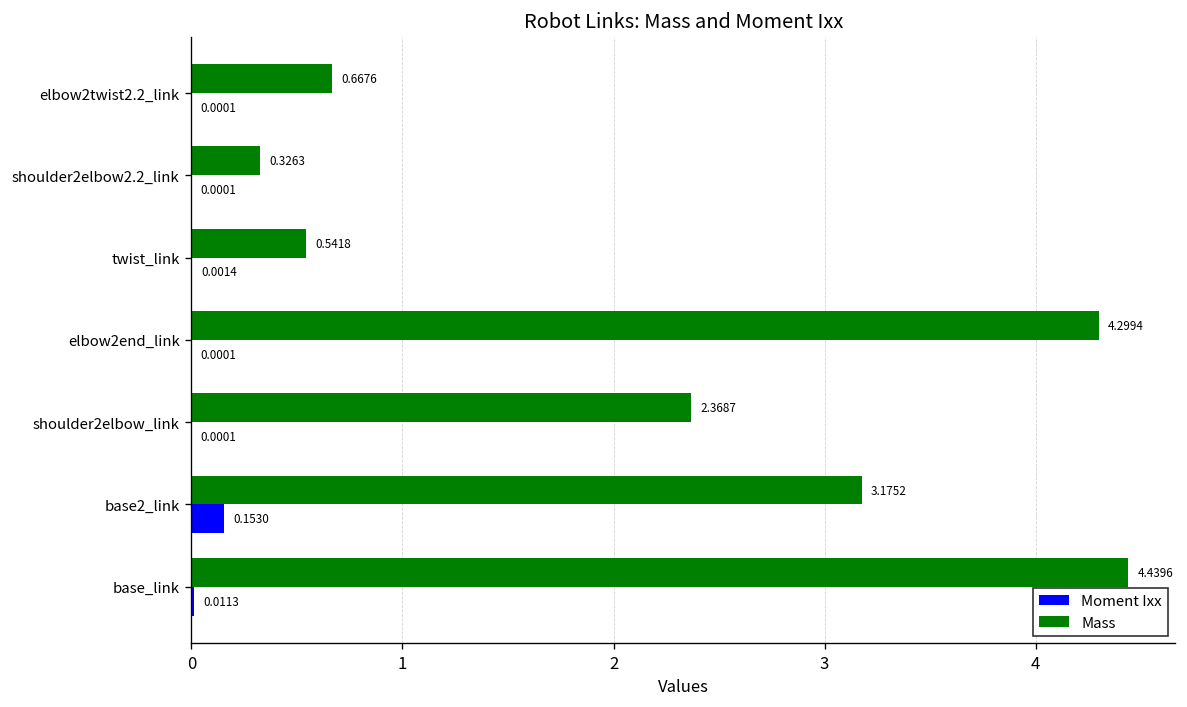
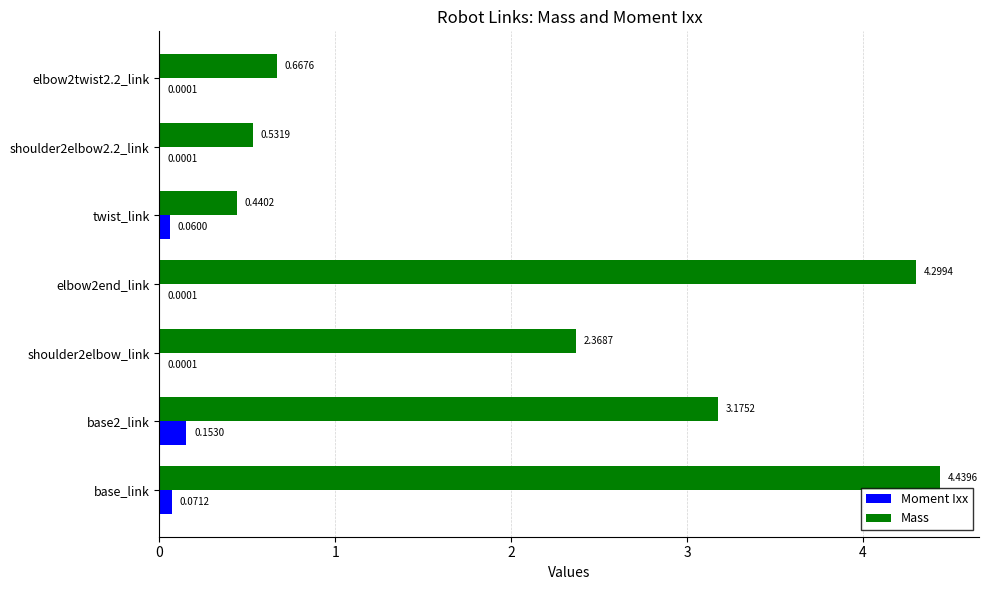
  {
    "Moment Ixx": {
      "elbow2twist2.2_link": 0.0001,
      "shoulder2elbow2.2_link": 0.0001,
-     "twist_link": 0.0014,
+     "twist_link": 0.0600,
      "elbow2end_link": 0.0001,
      "shoulder2elbow_link": 0.0001,
      "base2_link": 0.1530,
-     "base_link": 0.0113
+     "base_link": 0.0712
    },
    "Mass": {
      "elbow2twist2.2_link": 0.6676,
-     "shoulder2elbow2.2_link": 0.3263,
-     "twist_link": 0.5418,
+     "shoulder2elbow2.2_link": 0.5319,
+     "twist_link": 0.4402,
      "elbow2end_link": 4.2994,
      "shoulder2elbow_link": 2.3687,
      "base2_link": 3.1752,
      "base_link": 4.4396
    }
  }
